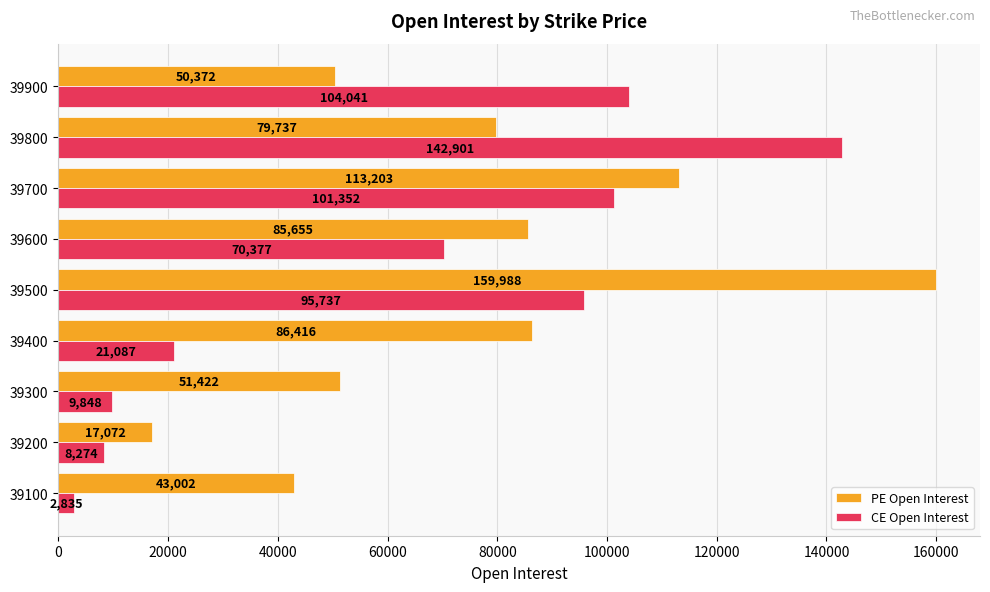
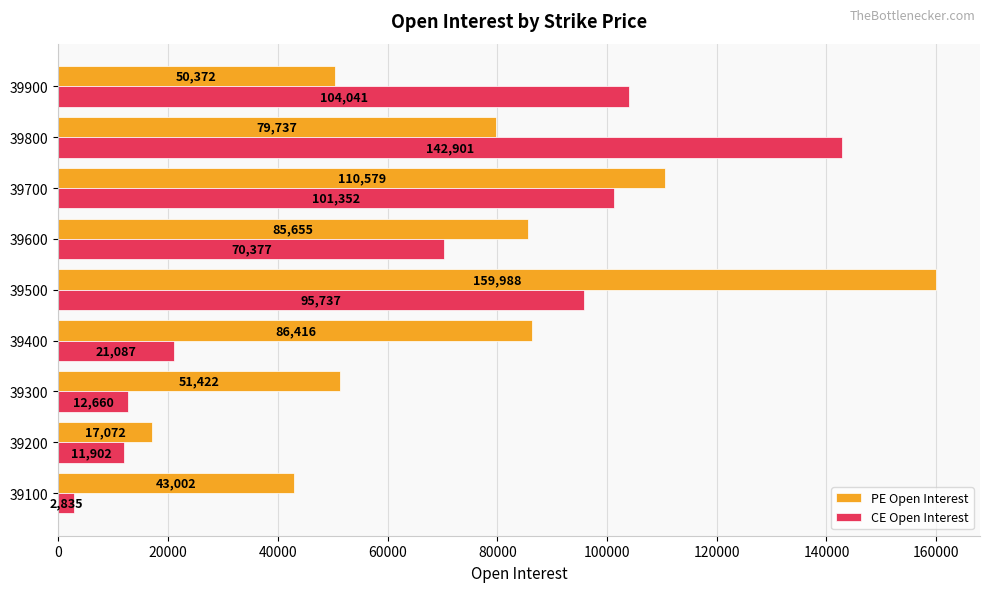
  {
    "PE Open Interest": {
      "39900": "50,372",
      "39800": "79,737",
-     "39700": "113,203",
+     "39700": "110,579",
      "39600": "85,655",
      "39500": "159,988",
      "39400": "86,416",
      "39300": "51,422",
      "39200": "17,072",
      "39100": "43,002"
    },
    "CE Open Interest": {
      "39900": "104,041",
      "39800": "142,901",
      "39700": "101,352",
      "39600": "70,377",
      "39500": "95,737",
      "39400": "21,087",
-     "39300": "9,848",
-     "39200": "8,274",
+     "39300": "12,660",
+     "39200": "11,902",
      "39100": "2,835"
    }
  }
